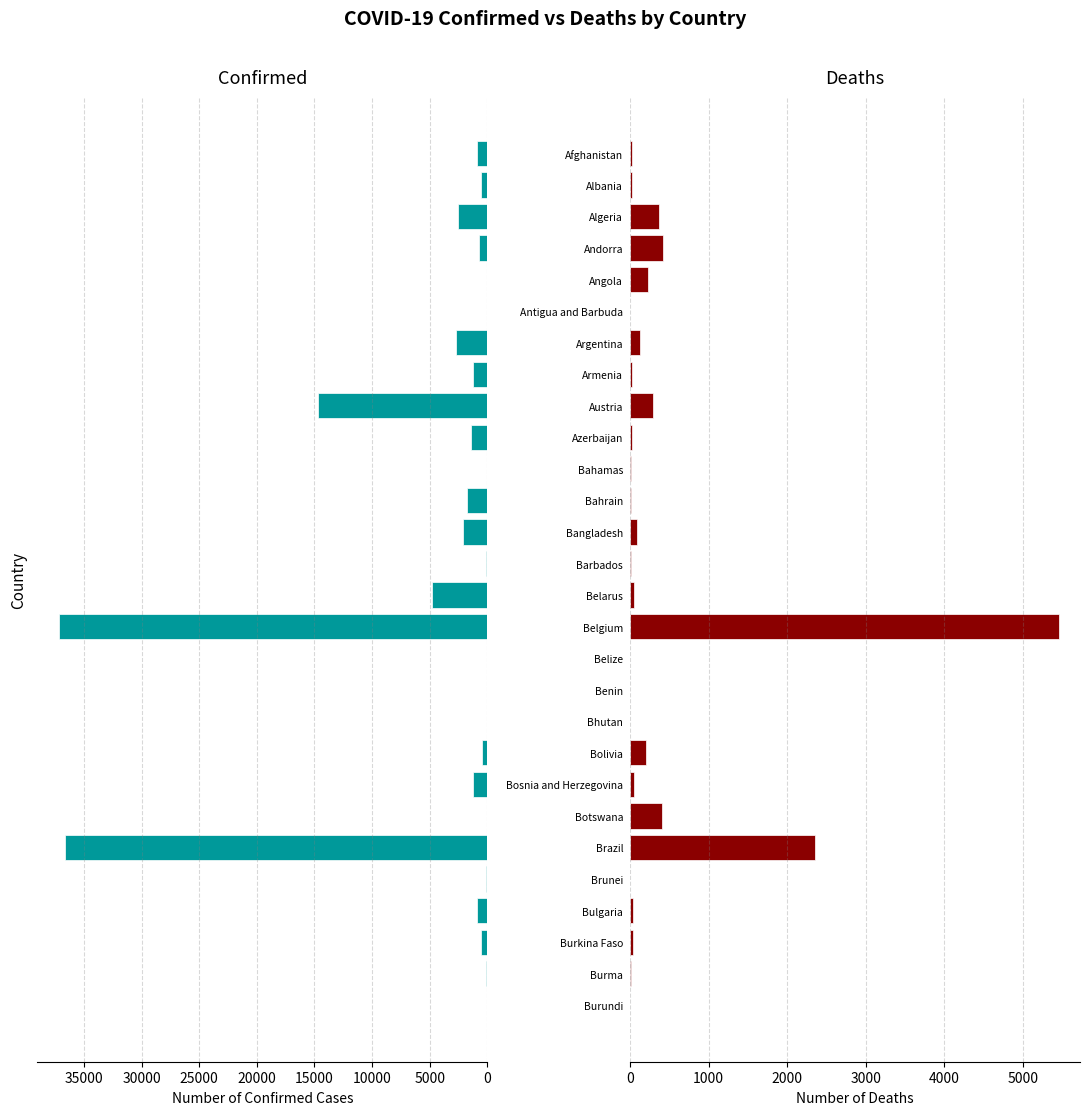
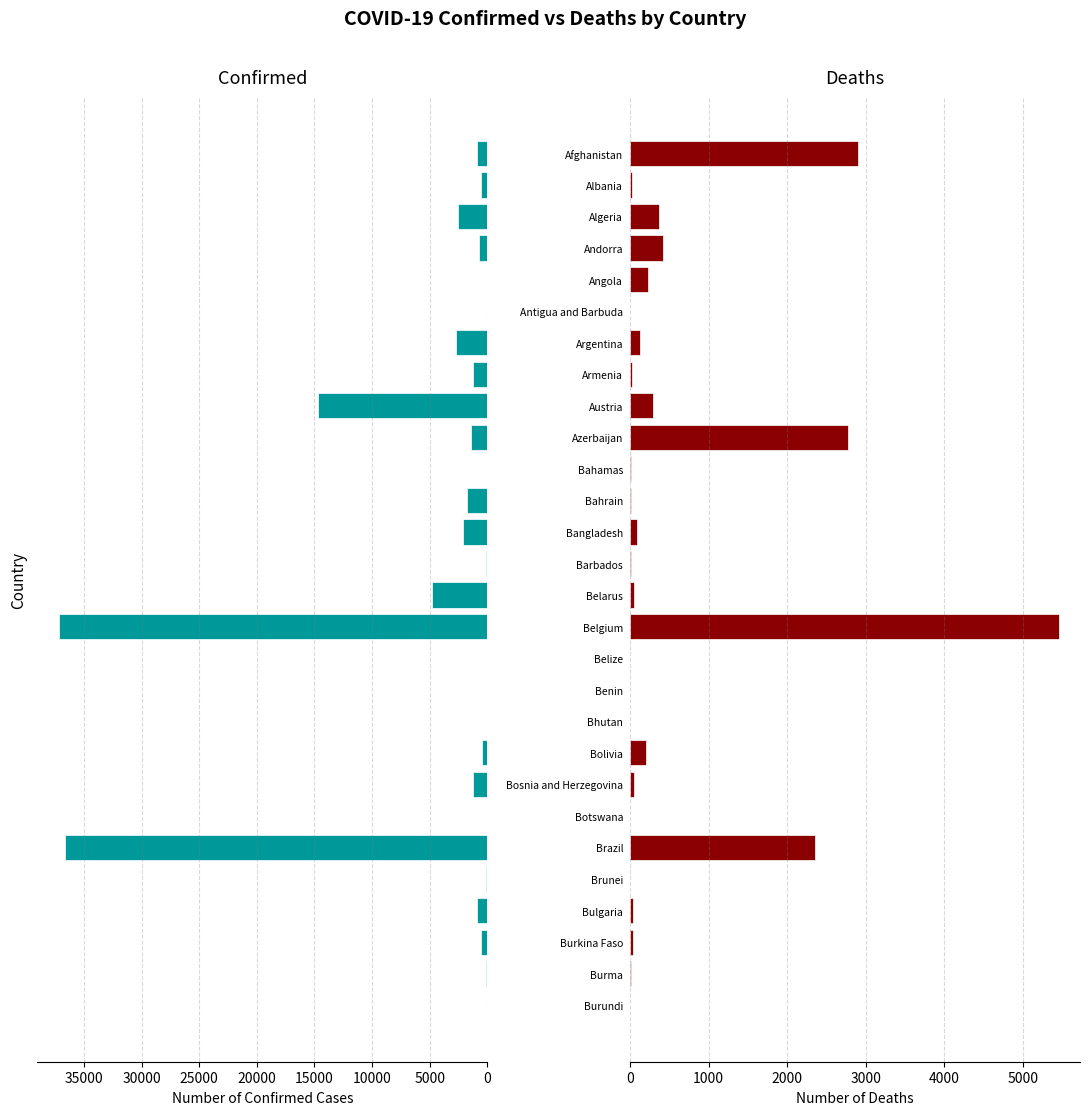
  {
    "Deaths": {
-     "Afghanistan": 0,
+     "Afghanistan": 2900,
      "Algeria": 400,
      "Andorra": 400,
      "Angola": 200,
      "Argentina": 100,
      "Austria": 300,
-     "Azerbaijan": 0,
+     "Azerbaijan": 2800,
      "Bangladesh": 100,
      "Belarus": 0,
      "Belgium": 5500,
      "Bhutan": 0,
      "Bolivia": 200,
      "Bosnia and Herzegovina": 0,
-     "Botswana": 400,
+     "Botswana": 0,
      "Brazil": 2400,
      "Bulgaria": 0,
      "Burkina Faso": 0
    }
  }
